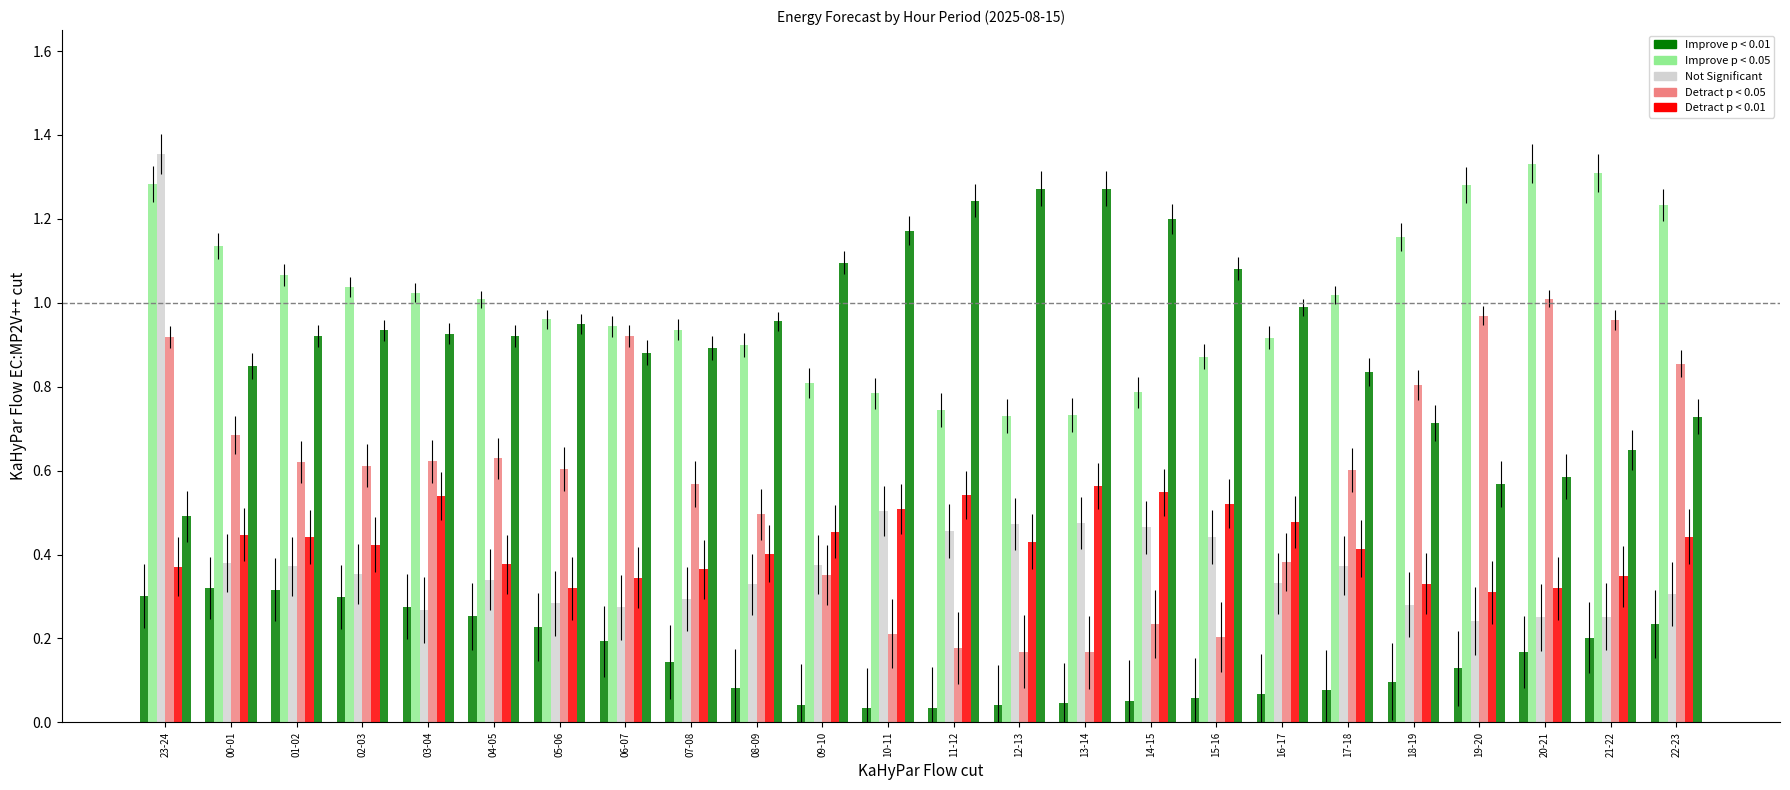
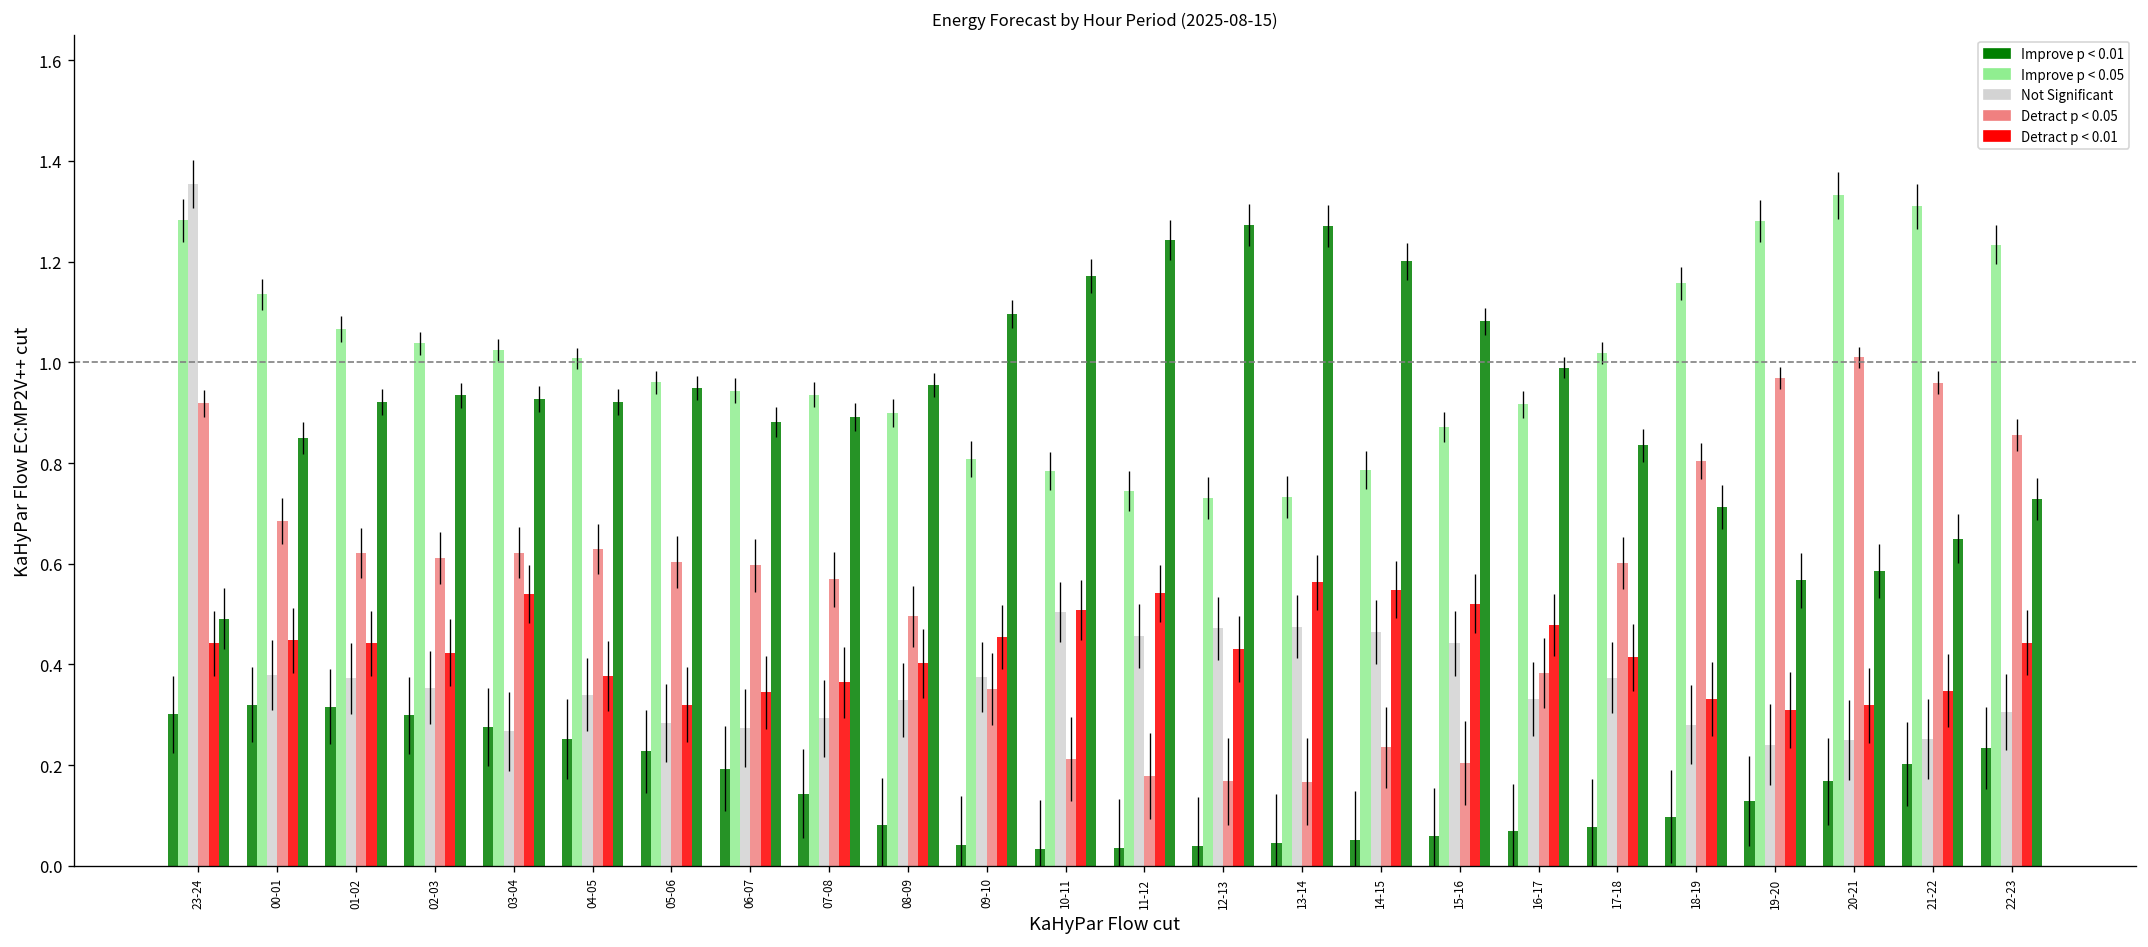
  {
    "Improve p < 0.05": {
      "23-24": 1.28,
      "00-01": 1.13,
      "01-02": 1.07,
      "02-03": 1.04,
      "03-04": 1.02,
      "04-05": 1.01,
      "05-06": 0.96,
      "06-07": 0.94,
      "07-08": 0.94,
      "08-09": 0.90,
      "09-10": 0.81,
      "10-11": 0.78,
      "11-12": 0.74,
      "12-13": 0.73,
      "13-14": 0.73,
      "14-15": 0.79,
      "15-16": 0.87,
      "16-17": 0.92,
      "17-18": 1.02,
      "18-19": 1.16,
      "19-20": 1.28,
      "20-21": 1.33,
      "21-22": 1.31,
      "22-23": 1.23
    },
    "Not Significant": {
      "23-24": 1.35,
      "00-01": 0.38,
      "01-02": 0.37,
      "02-03": 0.35,
      "03-04": 0.27,
      "04-05": 0.34,
      "05-06": 0.28,
      "06-07": 0.27,
      "07-08": 0.29,
      "08-09": 0.33,
      "09-10": 0.38,
      "10-11": 0.50,
      "11-12": 0.46,
      "12-13": 0.47,
      "13-14": 0.48,
      "14-15": 0.46,
      "15-16": 0.44,
      "16-17": 0.33,
      "17-18": 0.37,
      "18-19": 0.28,
      "19-20": 0.24,
      "20-21": 0.25,
      "21-22": 0.25,
      "22-23": 0.31
    },
    "Detract p < 0.05": {
      "23-24": 0.92,
      "00-01": 0.68,
      "01-02": 0.62,
      "02-03": 0.61,
      "03-04": 0.62,
      "04-05": 0.63,
      "05-06": 0.60,
-     "06-07": 0.92,
+     "06-07": 0.60,
      "07-08": 0.57,
      "08-09": 0.50,
      "09-10": 0.35,
      "10-11": 0.21,
      "11-12": 0.18,
      "12-13": 0.17,
      "13-14": 0.17,
      "14-15": 0.24,
      "15-16": 0.20,
      "16-17": 0.38,
      "17-18": 0.60,
      "18-19": 0.80,
      "19-20": 0.97,
      "20-21": 1.01,
      "21-22": 0.96,
      "22-23": 0.86
    },
    "Detract p < 0.01": {
-     "23-24": 0.37,
+     "23-24": 0.44,
      "00-01": 0.45,
      "01-02": 0.44,
      "02-03": 0.42,
      "03-04": 0.54,
      "04-05": 0.38,
      "05-06": 0.32,
      "06-07": 0.34,
      "07-08": 0.36,
      "08-09": 0.40,
      "09-10": 0.45,
      "10-11": 0.51,
      "11-12": 0.54,
      "12-13": 0.43,
      "13-14": 0.56,
      "14-15": 0.55,
      "15-16": 0.52,
      "16-17": 0.48,
      "17-18": 0.41,
      "18-19": 0.33,
      "19-20": 0.31,
      "20-21": 0.32,
      "21-22": 0.35,
      "22-23": 0.44
    }
  }
